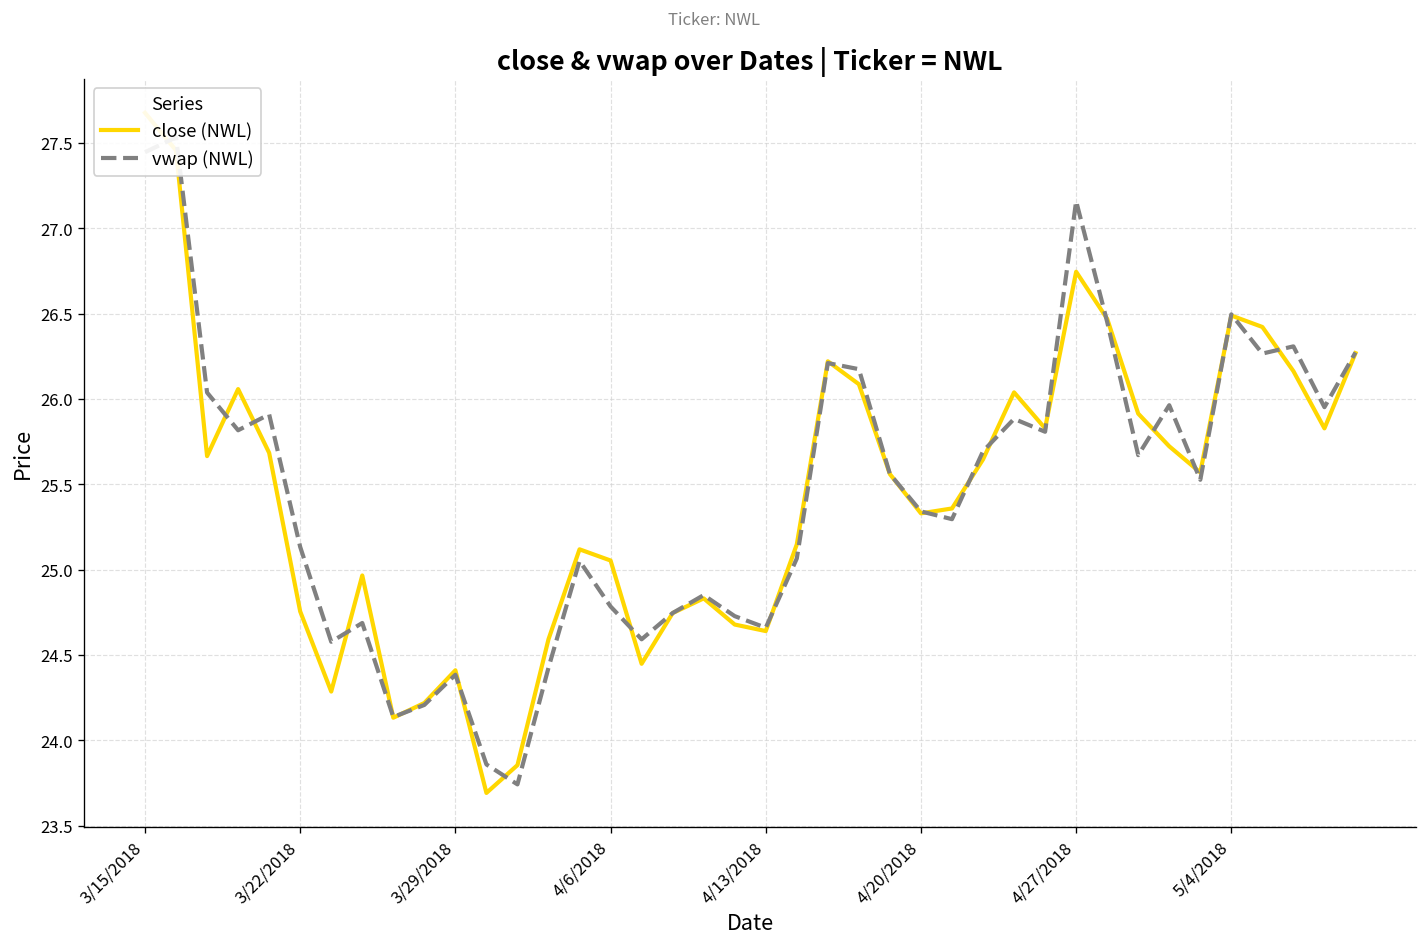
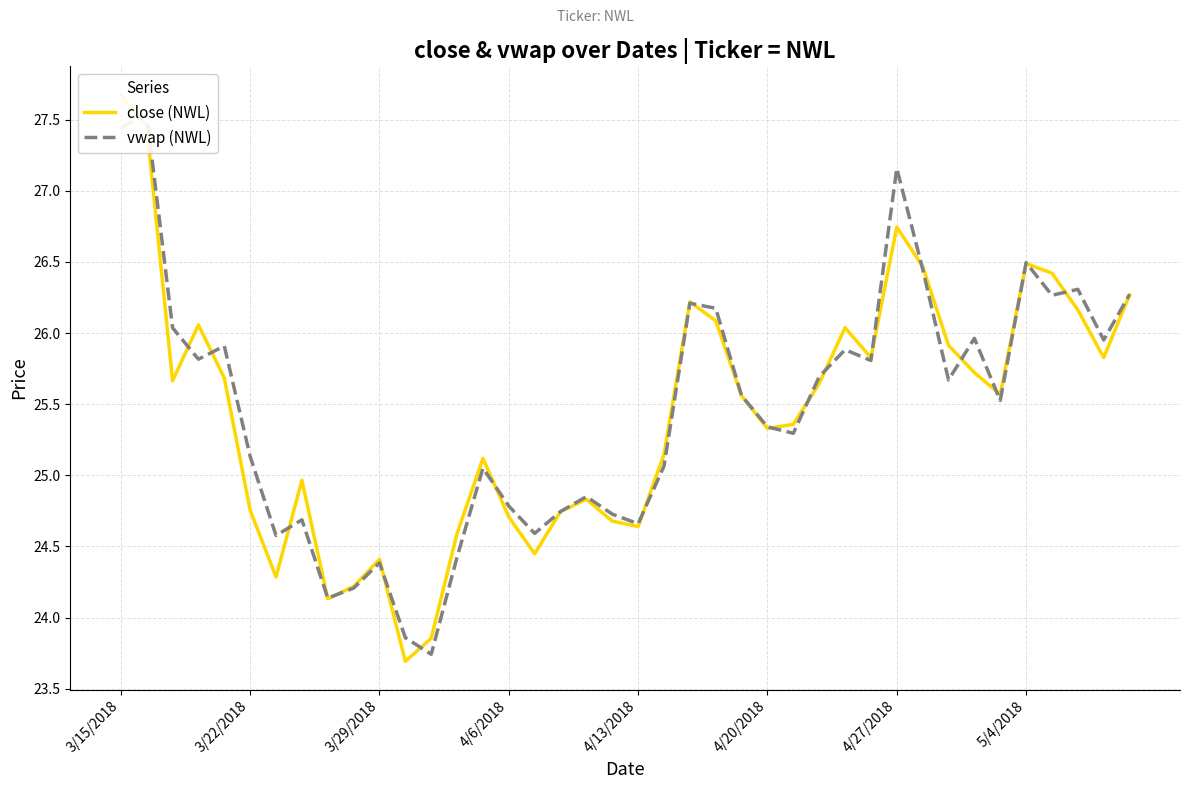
  {
    "close (NWL)": {
      "3/22/2018": 24.75,
      "3/29/2018": 24.41,
-     "4/6/2018": 25.05,
+     "4/6/2018": 24.71,
      "4/13/2018": 24.64,
      "4/27/2018": 26.75
    },
    "vwap (NWL)": {
      "3/22/2018": 25.13,
      "3/29/2018": 24.38,
      "4/6/2018": 24.78,
      "4/13/2018": 24.66,
      "4/27/2018": 27.16
    }
  }
